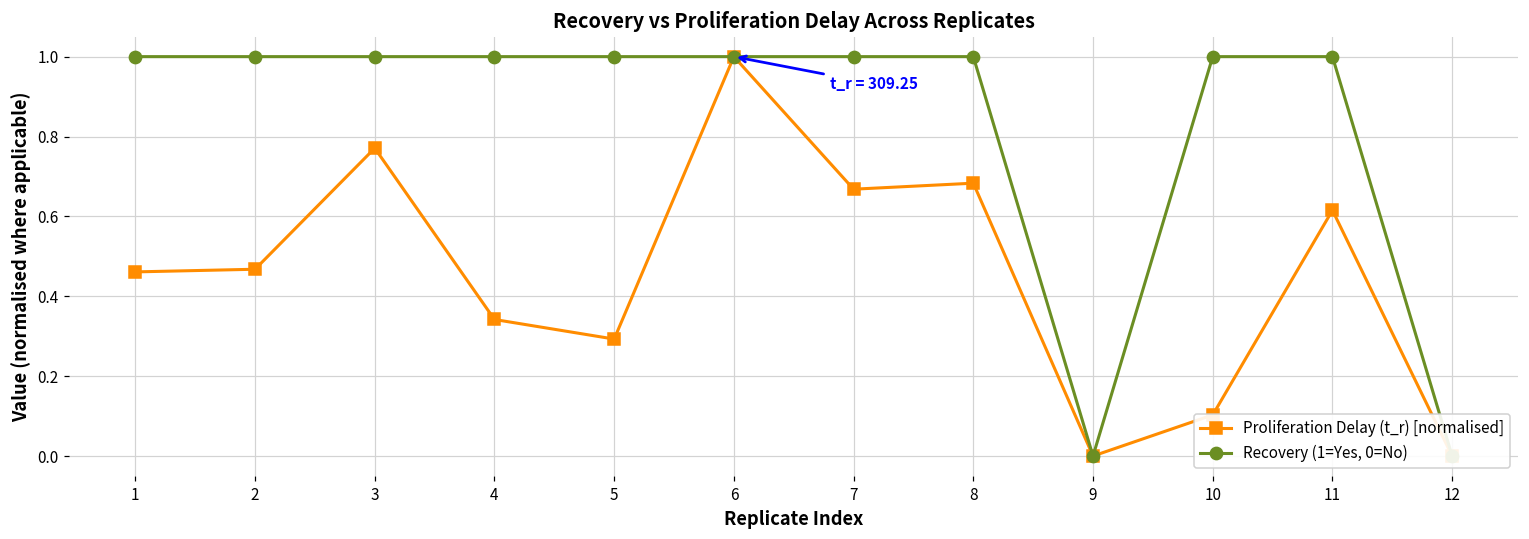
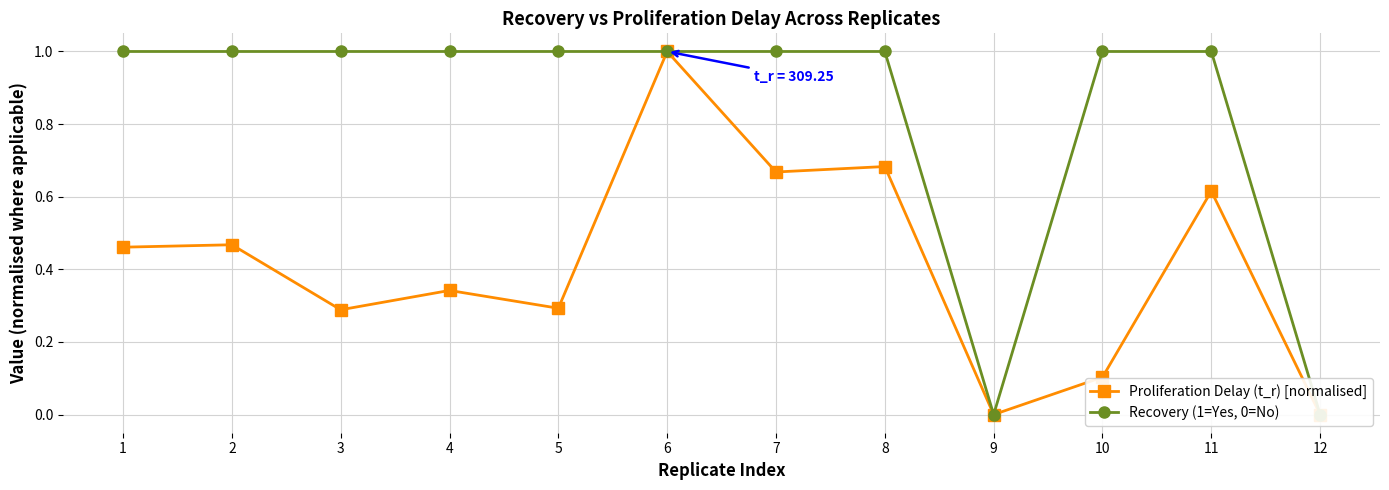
  {
    "Proliferation Delay (t_r) [normalised]": {
      "1": 0.46,
      "2": 0.47,
-     "3": 0.77,
+     "3": 0.29,
      "4": 0.34,
      "5": 0.29,
      "7": 0.67,
      "8": 0.68,
      "10": 0.10,
      "11": 0.62
    },
    "Recovery (1=Yes, 0=No)": {
      "1": 1.00,
      "2": 1.00,
      "3": 1.00,
      "4": 1.00,
      "5": 1.00,
      "8": 1.00,
      "10": 1.00,
      "11": 1.00
    }
  }
